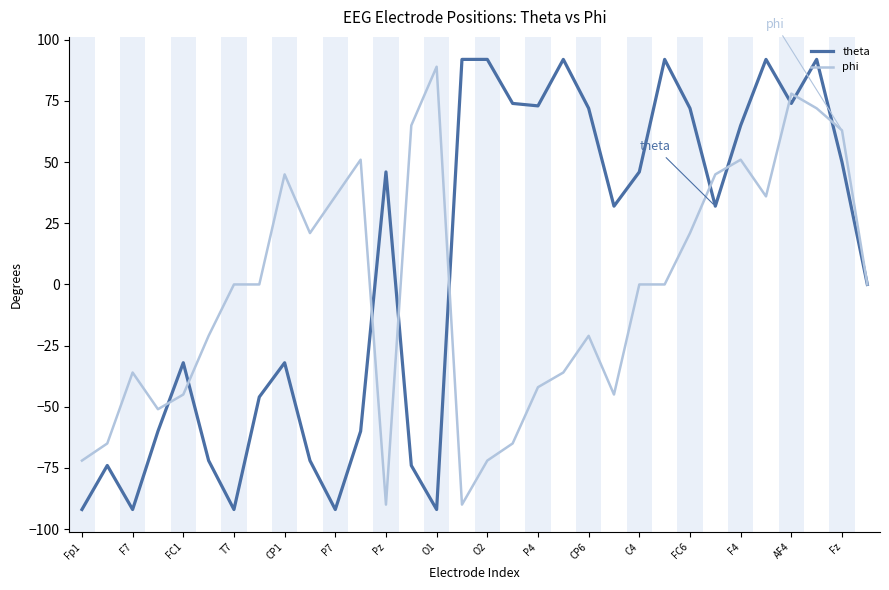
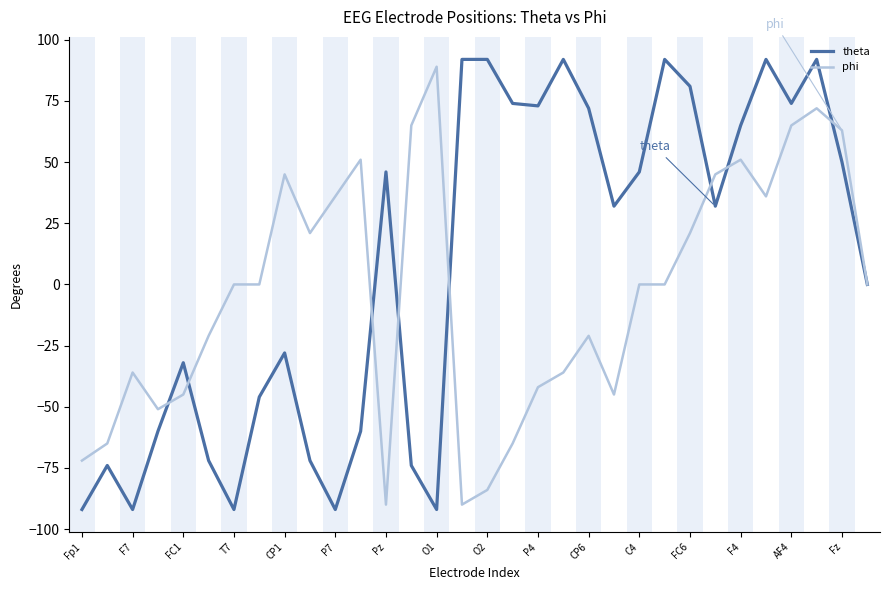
  {
    "theta": {
      "Fp1": -92,
      "F7": -92,
      "FC1": -32,
      "T7": -92,
-     "CP1": -32,
+     "CP1": -28,
      "P7": -92,
      "Pz": 46,
      "O1": -92,
      "O2": 92,
      "P4": 73,
      "CP6": 72,
      "C4": 46,
-     "FC6": 72,
+     "FC6": 81,
      "F4": 65,
      "AF4": 74,
      "Fz": 50
    },
    "phi": {
      "Fp1": -72,
      "F7": -36,
      "FC1": -45,
      "T7": 0,
      "CP1": 45,
      "P7": 36,
      "Pz": -90,
      "O1": 89,
-     "O2": -72,
+     "O2": -84,
      "P4": -42,
      "CP6": -21,
      "C4": 0,
      "FC6": 21,
      "F4": 51,
-     "AF4": 78,
+     "AF4": 65,
      "Fz": 63
    }
  }
